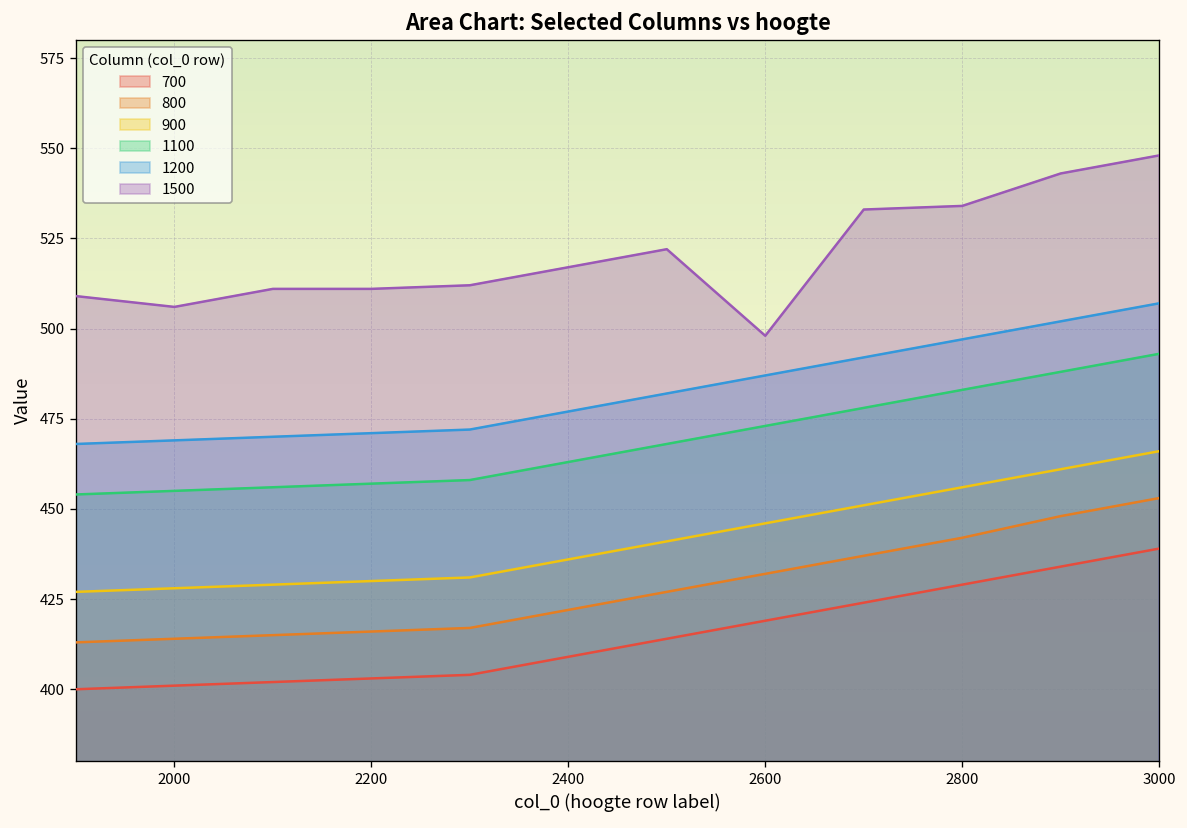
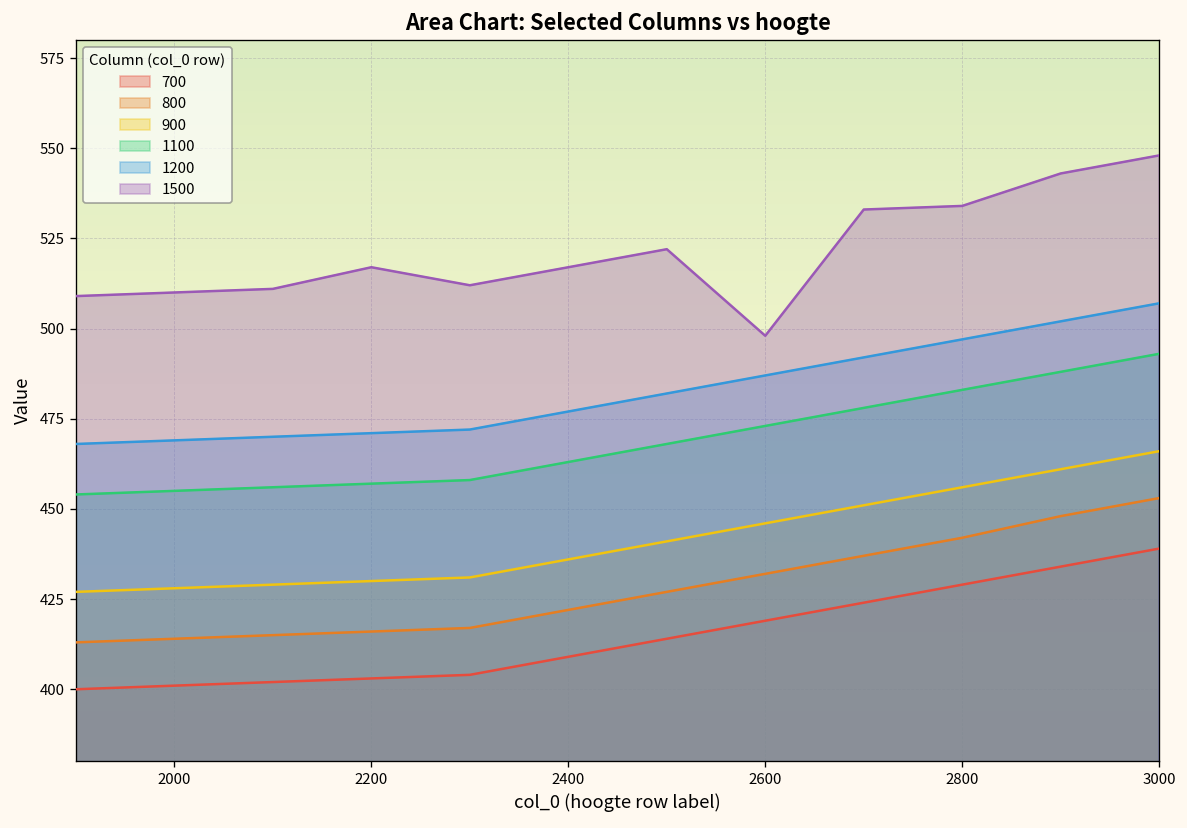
  {
    "1100": {
      "2000": 455,
      "2200": 457,
      "2400": 463,
      "2600": 473,
      "2800": 483,
      "3000": 493
    },
    "1200": {
      "2000": 469,
      "2200": 471,
      "2400": 477,
      "2600": 487,
      "2800": 497,
      "3000": 507
    },
    "1500": {
-     "2000": 506,
-     "2200": 511,
+     "2000": 510,
+     "2200": 517,
      "2400": 517,
      "2600": 498,
      "2800": 534,
      "3000": 548
    }
  }
